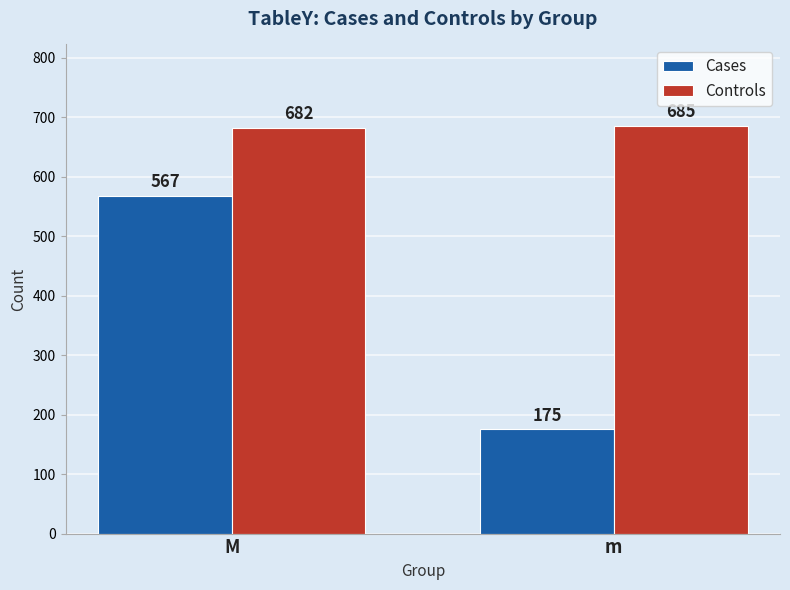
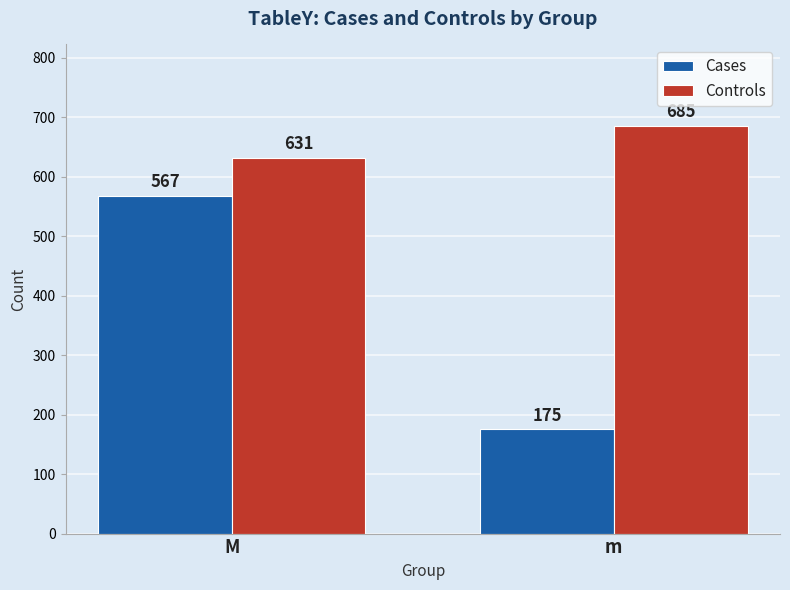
  {
    "Cases": {
      "M": 567,
      "m": 175
    },
    "Controls": {
-     "M": 682
+     "M": 631
    }
  }
